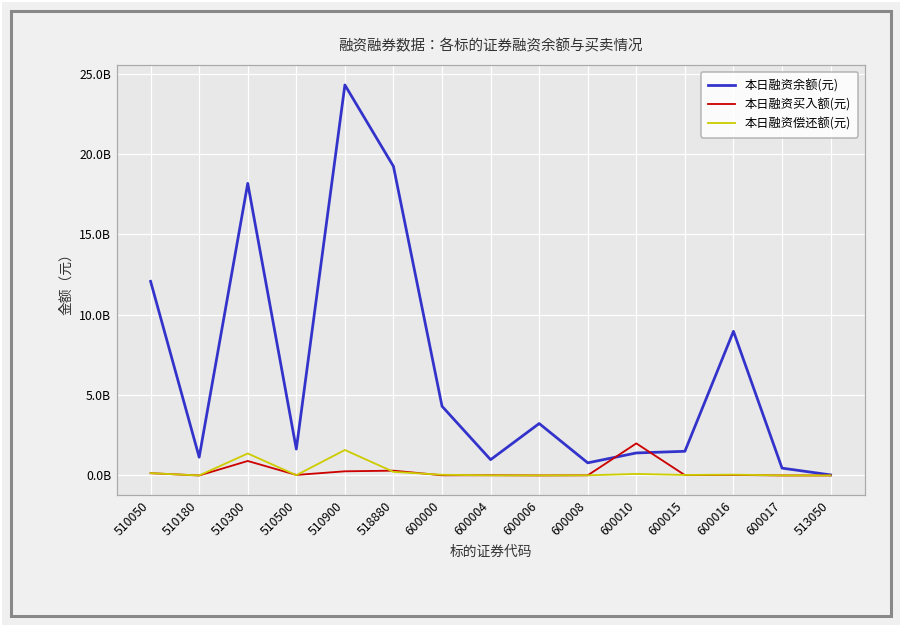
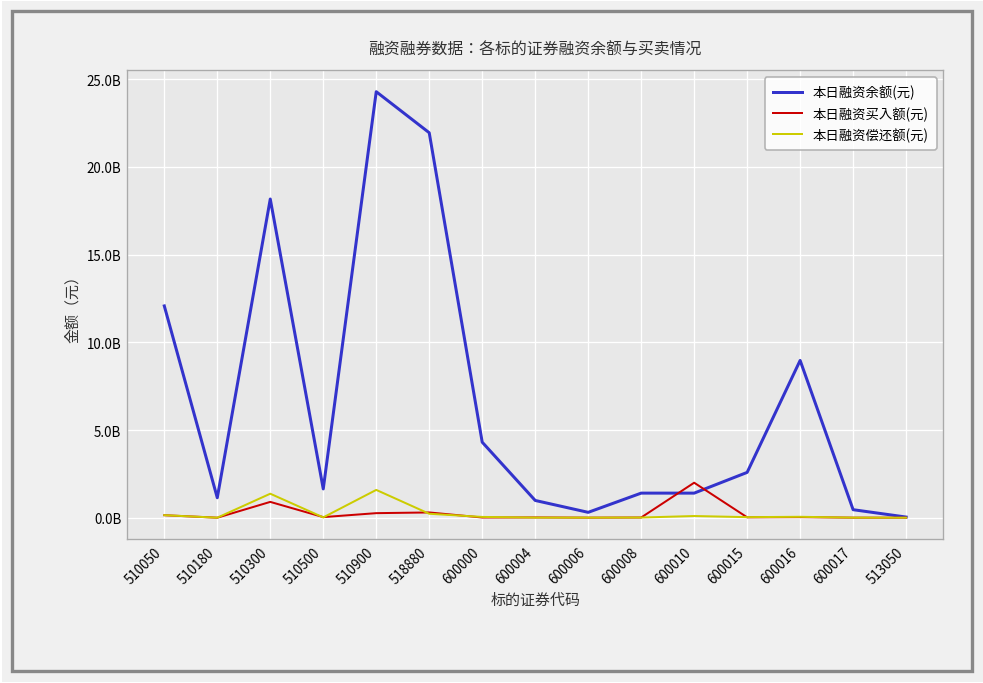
  {
    "本日融资余额(元)": {
      "510050": 12100000000,
      "510180": 1100000000,
      "510300": 18200000000,
      "510500": 1600000000,
      "510900": 24300000000,
-     "518880": 19200000000,
+     "518880": 22000000000,
      "600000": 4300000000,
      "600004": 1000000000,
-     "600006": 3200000000,
-     "600008": 800000000,
+     "600006": 300000000,
+     "600008": 1400000000,
      "600010": 1400000000,
-     "600015": 1500000000,
+     "600015": 2600000000,
      "600016": 9000000000,
      "600017": 500000000
    },
    "本日融资买入额(元)": {
      "510300": 900000000,
      "510900": 300000000,
      "600010": 2000000000
    },
    "本日融资偿还额(元)": {
      "510300": 1400000000,
      "510900": 1600000000,
      "600010": 100000000
    }
  }
